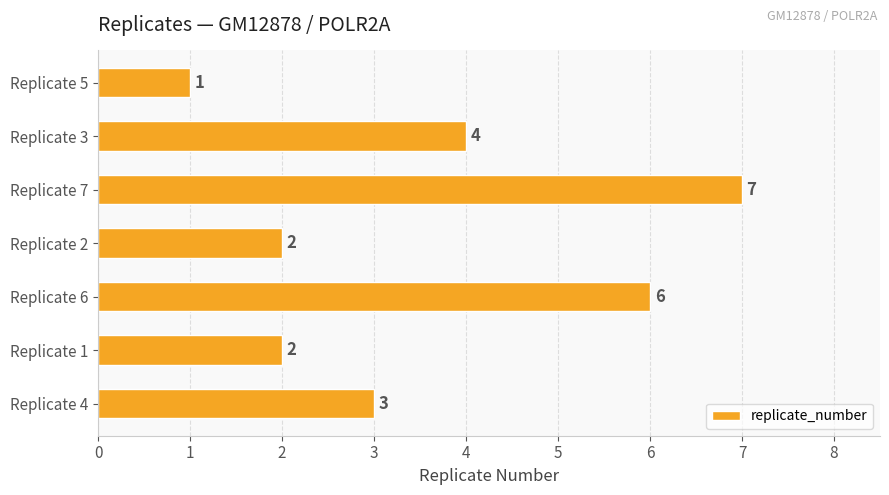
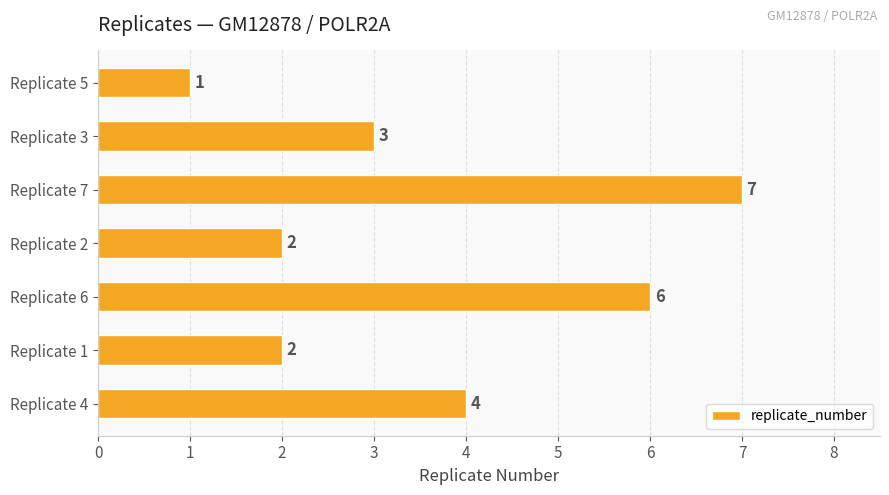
  {
    "Replicate 5": 1,
-   "Replicate 3": 4,
+   "Replicate 3": 3,
    "Replicate 7": 7,
    "Replicate 2": 2,
    "Replicate 6": 6,
    "Replicate 1": 2,
-   "Replicate 4": 3
+   "Replicate 4": 4
  }
